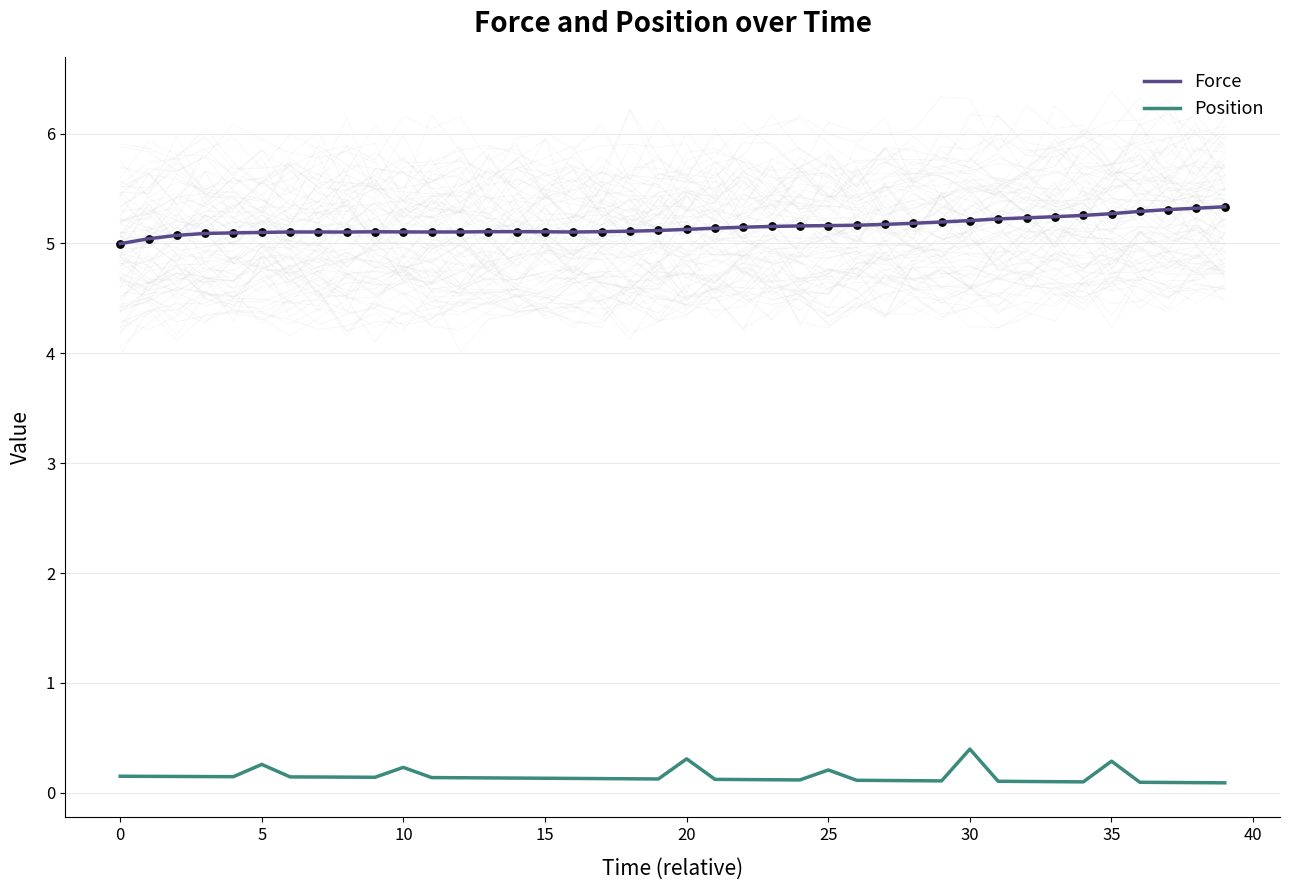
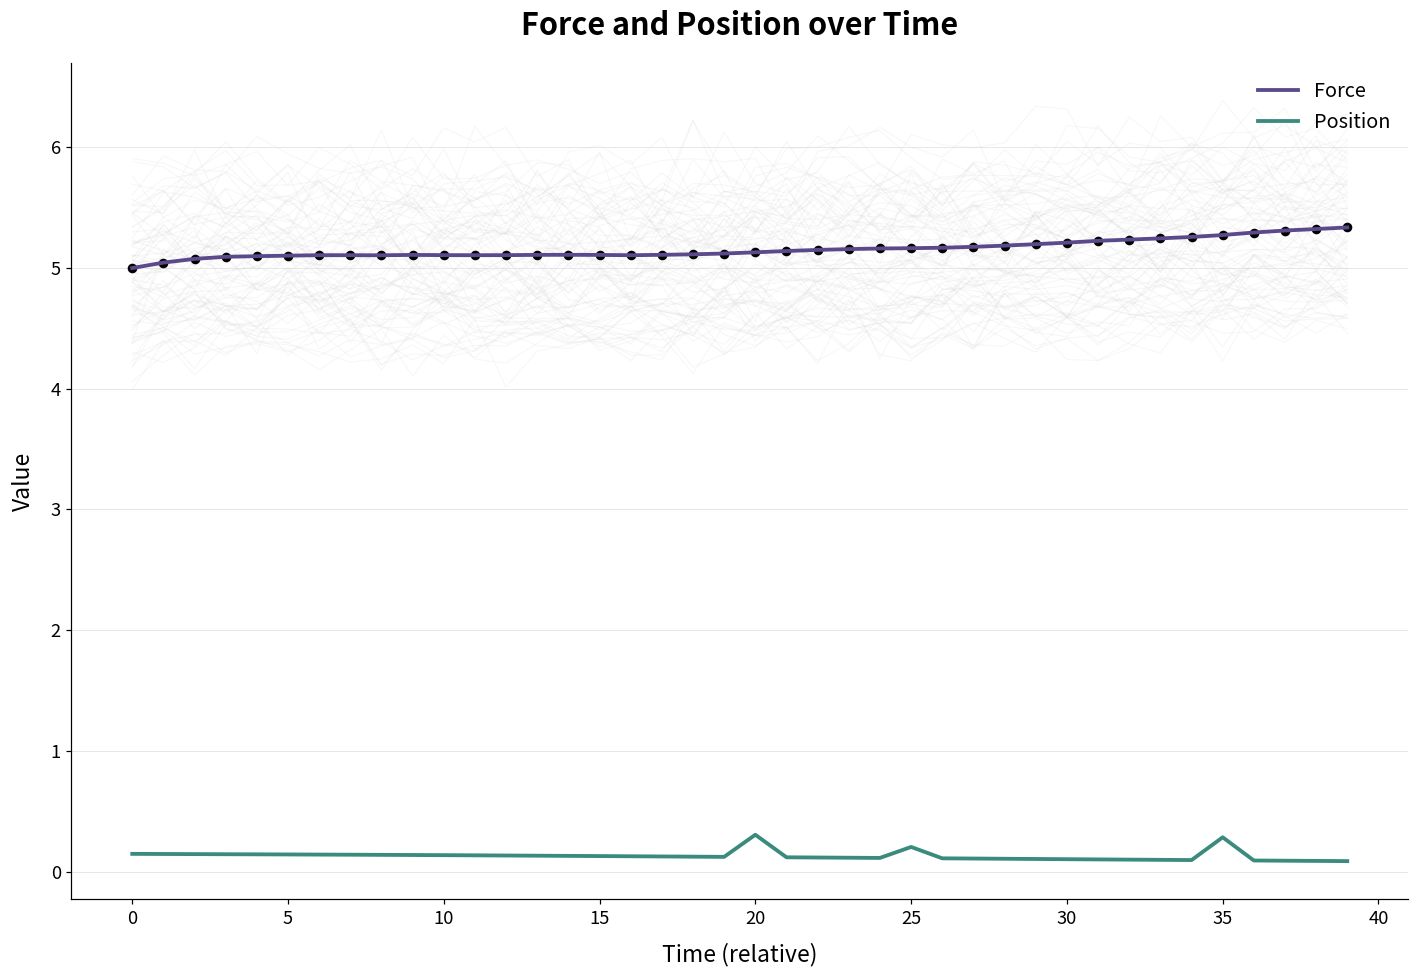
  {
    "Force": {
      "20": 5.13
    },
    "Position": {
      "0": 0.15,
-     "5": 0.26,
-     "10": 0.23,
+     "5": 0.15,
+     "10": 0.14,
      "15": 0.13,
      "20": 0.31,
      "25": 0.21,
-     "30": 0.40,
+     "30": 0.11,
      "35": 0.29
    }
  }
